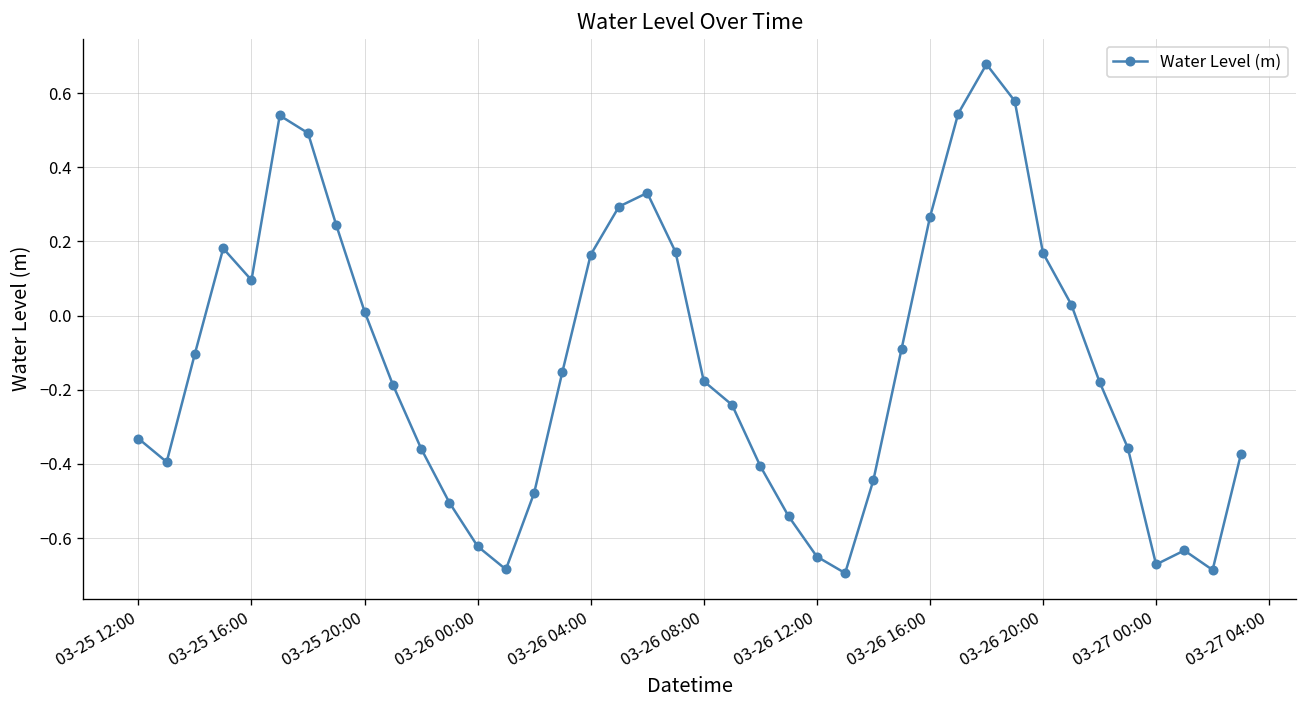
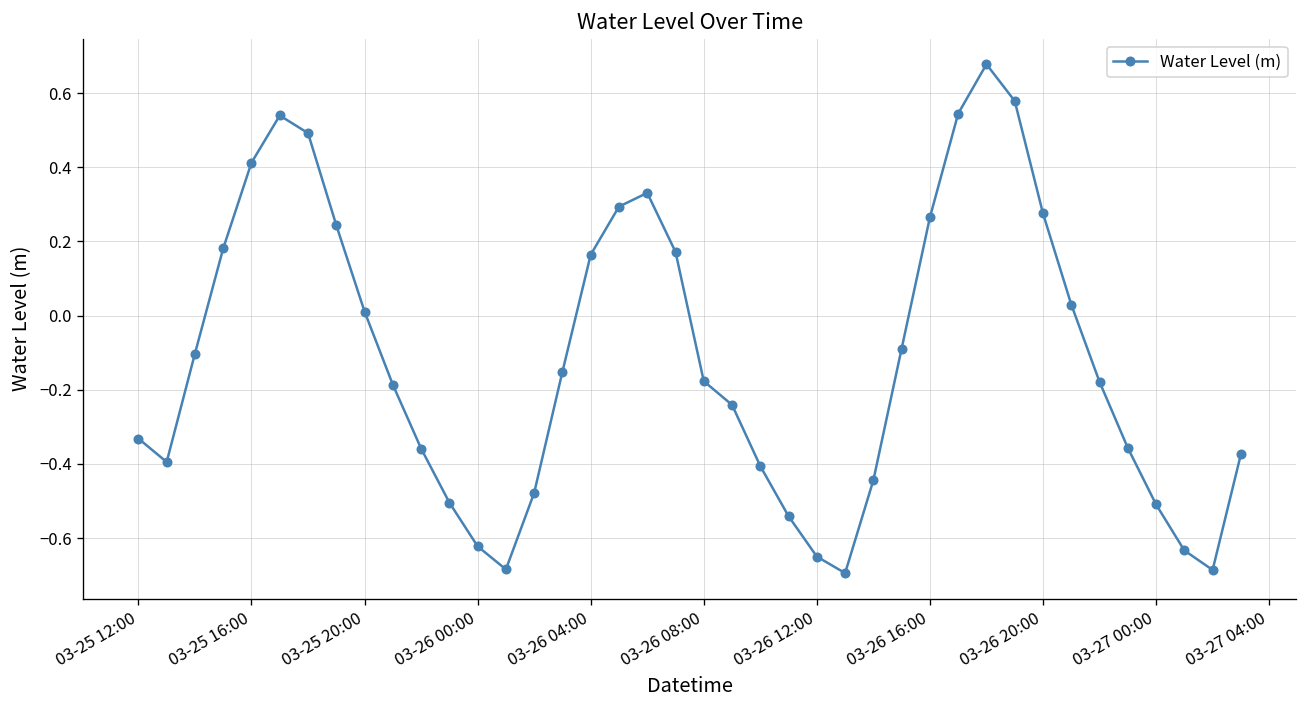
  {
    "03-25 12:00": -0.33,
-   "03-25 16:00": 0.10,
+   "03-25 16:00": 0.41,
    "03-25 20:00": 0.01,
    "03-26 00:00": -0.62,
    "03-26 04:00": 0.16,
    "03-26 08:00": -0.18,
    "03-26 12:00": -0.65,
    "03-26 16:00": 0.26,
-   "03-26 20:00": 0.17,
-   "03-27 00:00": -0.67
+   "03-26 20:00": 0.28,
+   "03-27 00:00": -0.51
  }
